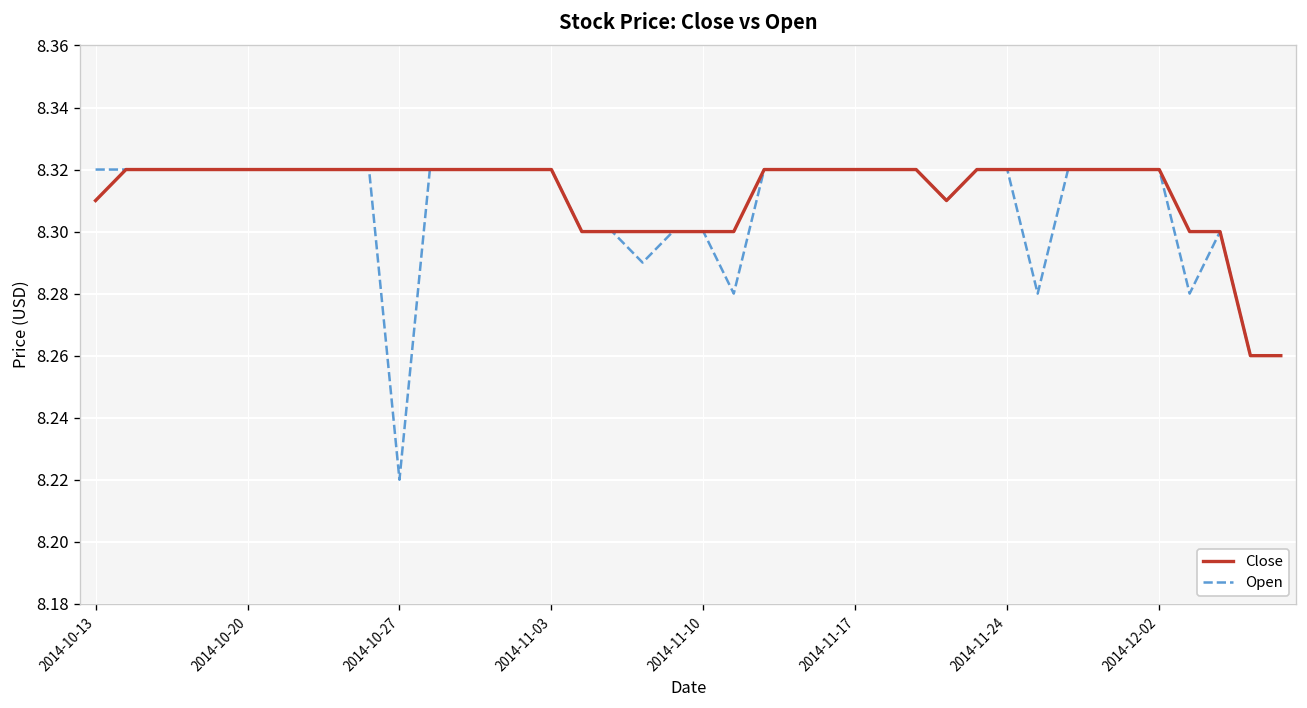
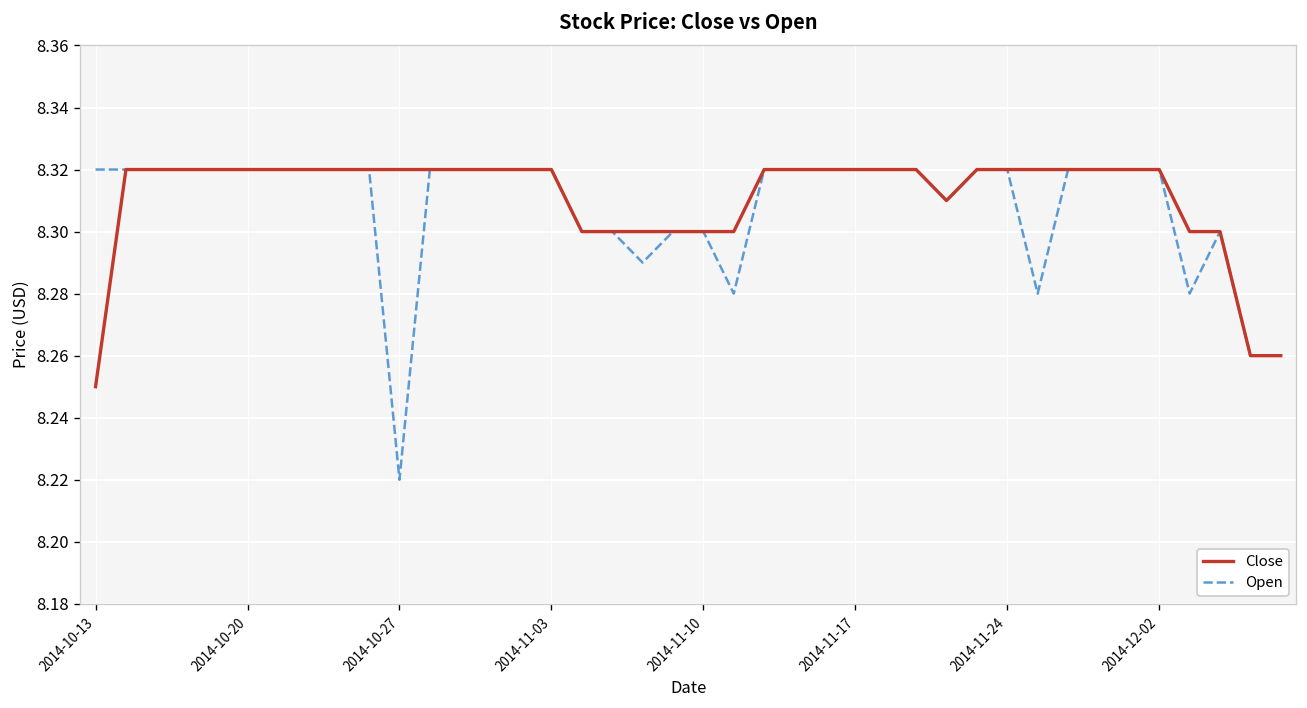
  {
    "Close": {
-     "2014-10-13": 8.31,
+     "2014-10-13": 8.25,
      "2014-10-27": 8.32
    },
    "Open": {
      "2014-10-13": 8.32,
      "2014-10-27": 8.22
    }
  }
